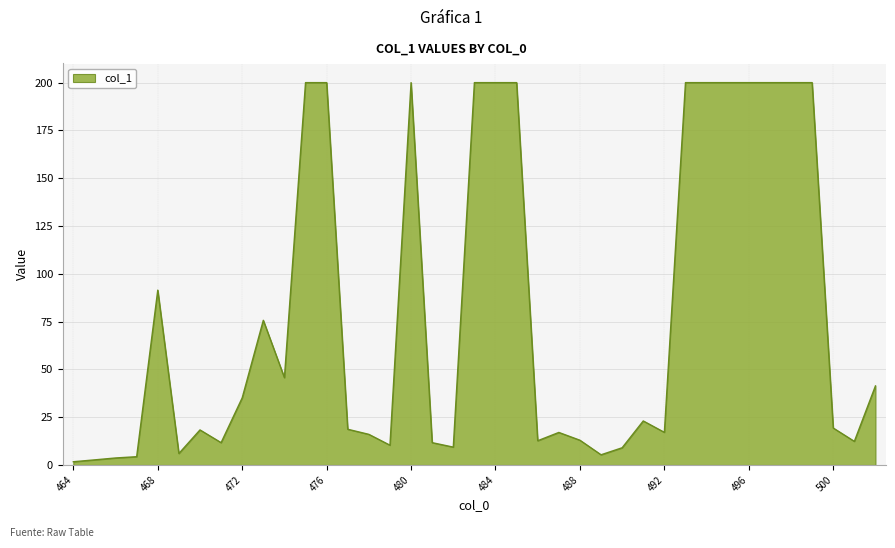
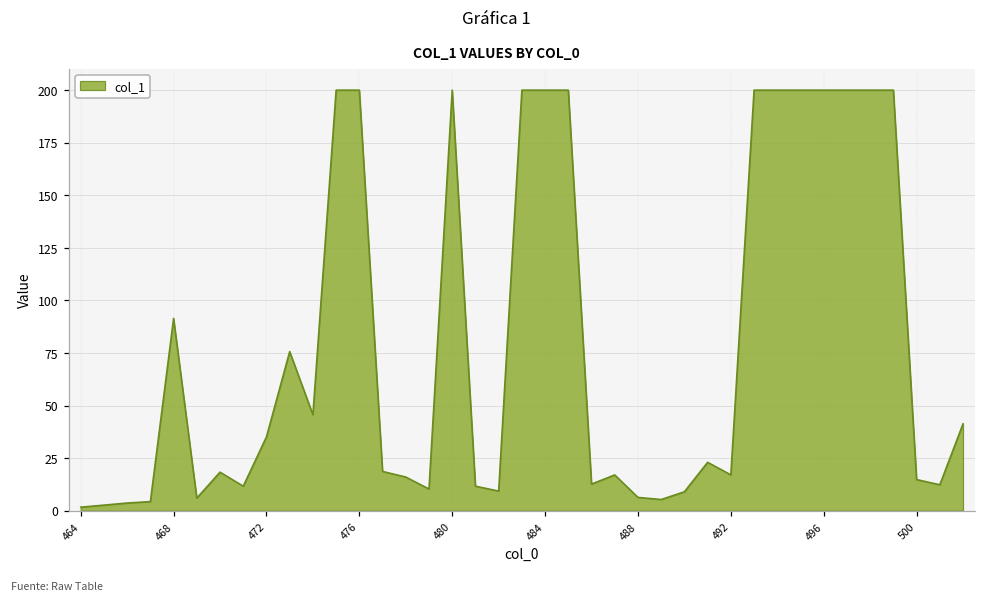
  {
    "464": 2,
    "468": 91,
    "472": 35,
    "476": 200,
    "480": 200,
    "484": 200,
-   "488": 13,
+   "488": 6,
    "492": 17,
    "496": 200,
-   "500": 19
+   "500": 15
  }
